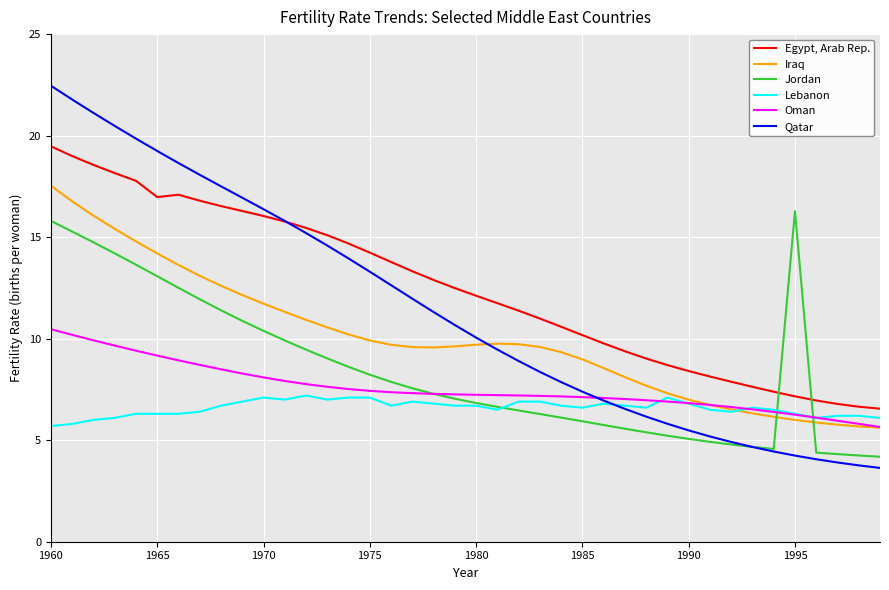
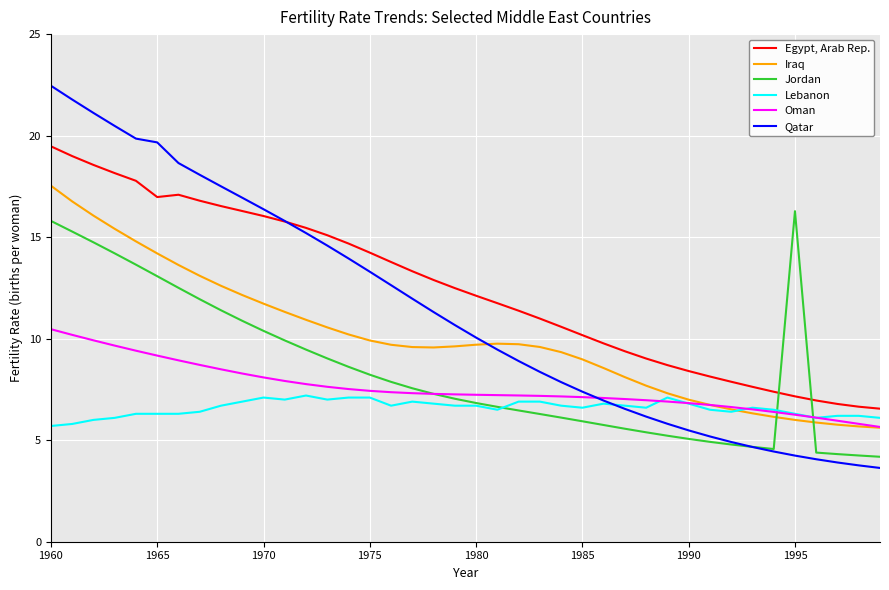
  {
    "Egypt, Arab Rep.": {
      "1960": 19.5,
      "1965": 17.0,
      "1970": 16.0,
      "1975": 14.2,
      "1980": 12.1,
      "1985": 10.2,
      "1990": 8.4,
      "1995": 7.2
    },
    "Iraq": {
      "1960": 17.5,
      "1965": 14.2,
      "1970": 11.7,
      "1975": 9.9,
      "1980": 9.7,
      "1985": 9.0,
      "1990": 7.0,
      "1995": 6.0
    },
    "Jordan": {
      "1960": 15.8,
      "1965": 13.1,
      "1970": 10.4,
      "1975": 8.2,
      "1980": 6.8,
      "1985": 5.9,
      "1990": 5.1,
      "1995": 16.3
    },
    "Lebanon": {
      "1960": 5.7,
      "1965": 6.3,
      "1970": 7.1,
      "1975": 7.1,
      "1980": 6.7,
      "1985": 6.6
    },
    "Oman": {
      "1960": 10.5,
      "1965": 9.2,
      "1970": 8.1,
      "1975": 7.4,
      "1980": 7.2,
      "1985": 7.1
    },
    "Qatar": {
      "1960": 22.5,
-     "1965": 19.2,
+     "1965": 19.7,
      "1970": 16.4,
      "1975": 13.3,
      "1980": 10.1,
      "1985": 7.4,
      "1990": 5.5,
      "1995": 4.2
    }
  }
